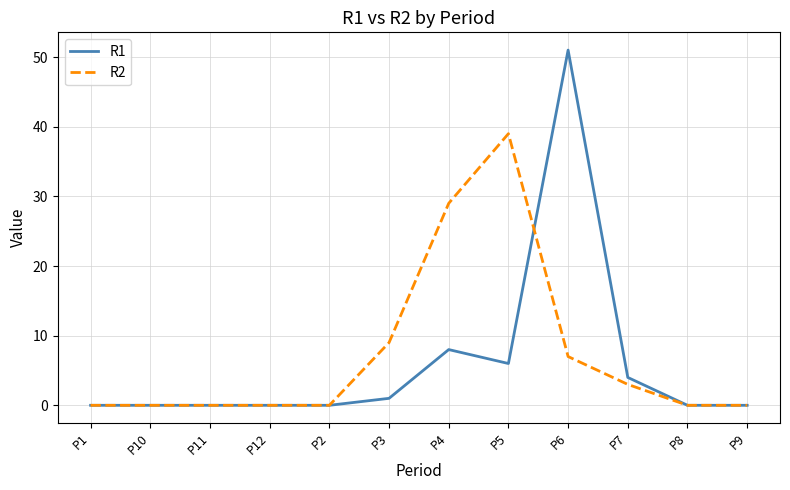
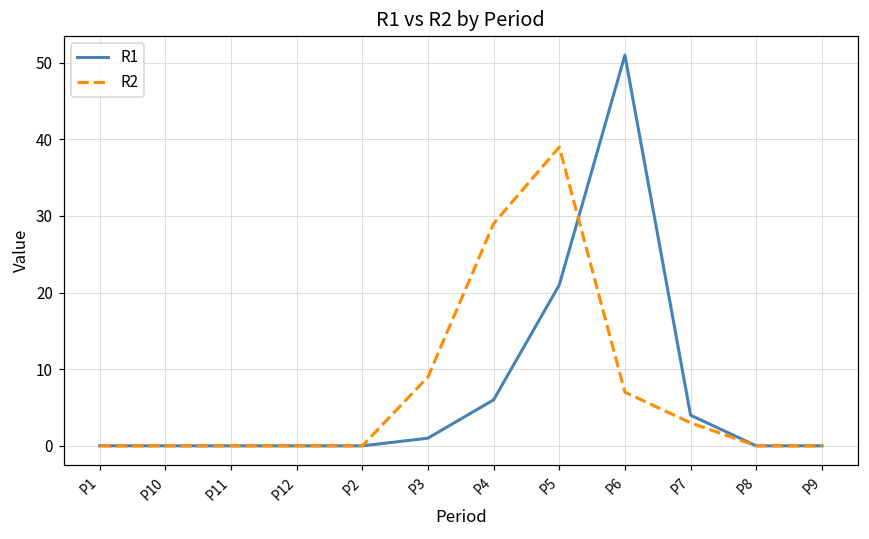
  {
    "R1": {
      "P3": 1,
-     "P4": 8,
-     "P5": 6,
+     "P4": 6,
+     "P5": 21,
      "P6": 51,
      "P7": 4
    },
    "R2": {
      "P3": 9,
      "P4": 29,
      "P5": 39,
      "P6": 7,
      "P7": 3
    }
  }
